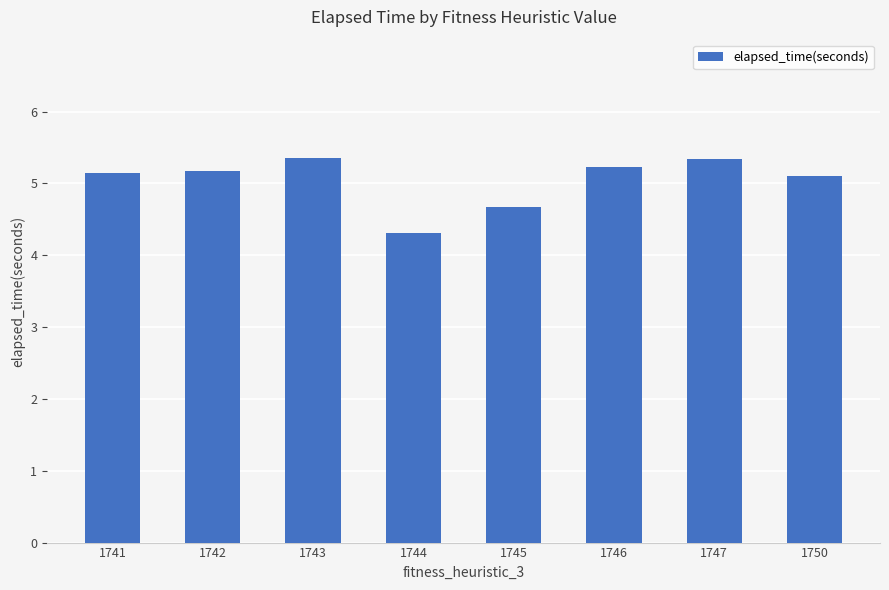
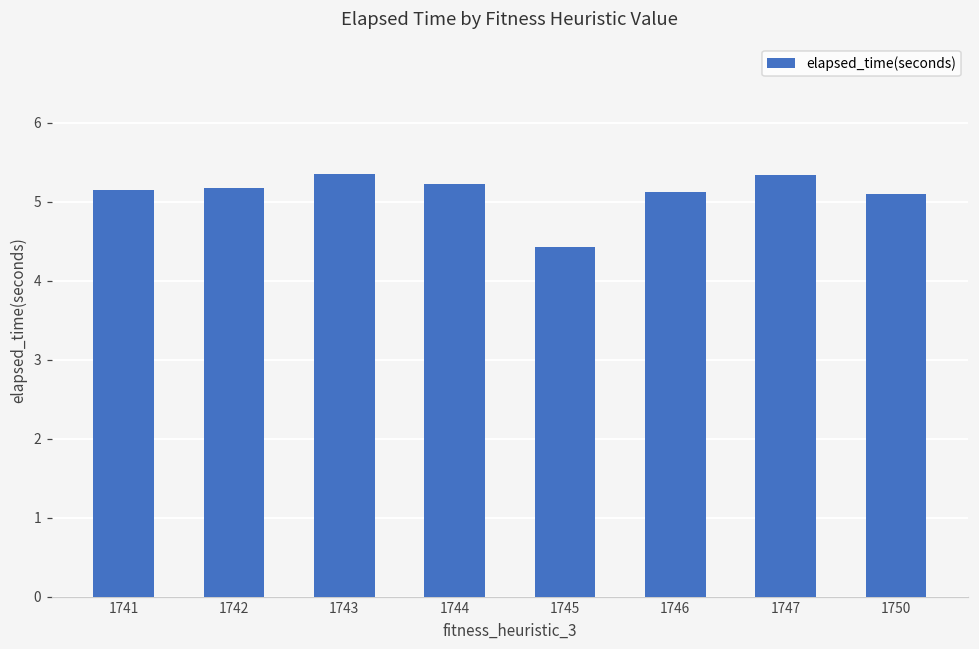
  {
    "1741": 5.1,
    "1742": 5.2,
    "1743": 5.4,
-   "1744": 4.3,
-   "1745": 4.7,
-   "1746": 5.2,
+   "1744": 5.2,
+   "1745": 4.4,
+   "1746": 5.1,
    "1747": 5.3,
    "1750": 5.1
  }
